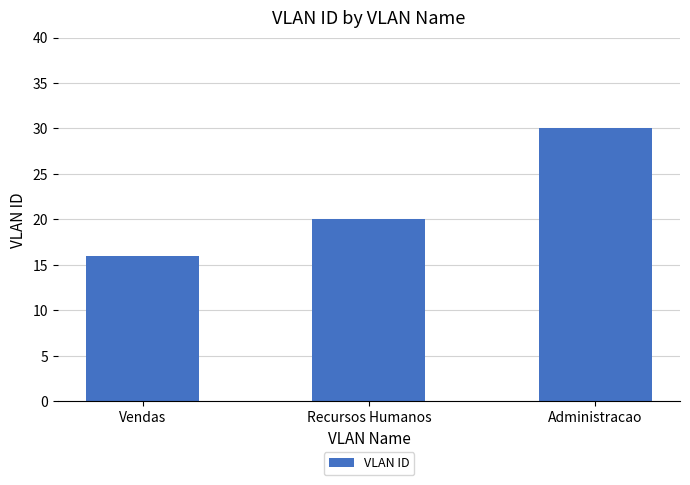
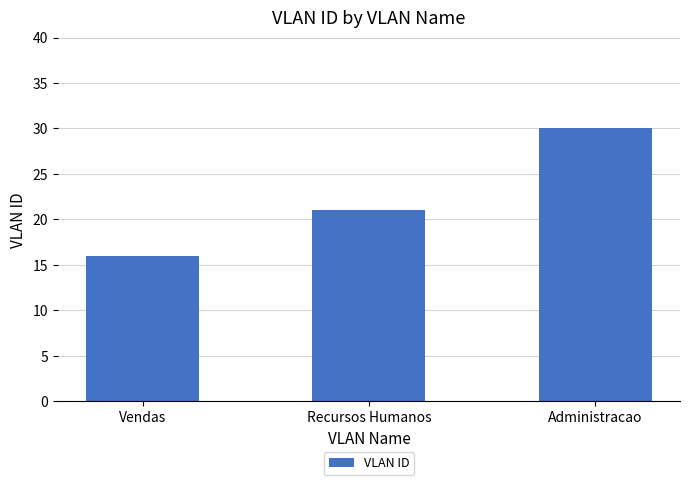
  {
    "Vendas": 16,
-   "Recursos Humanos": 20,
+   "Recursos Humanos": 21,
    "Administracao": 30
  }
